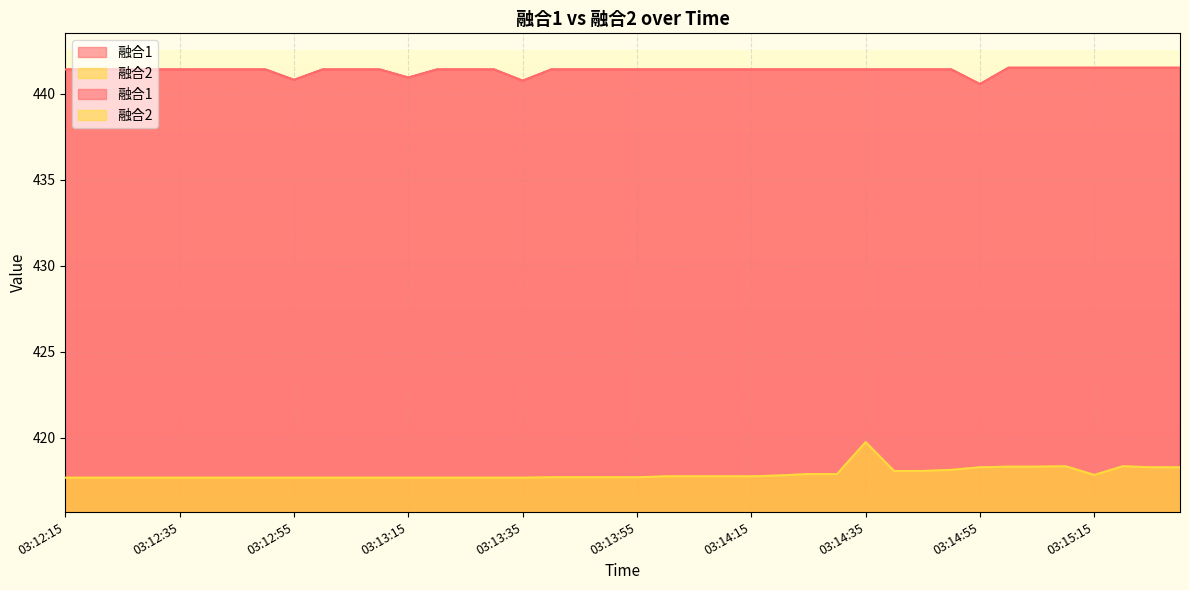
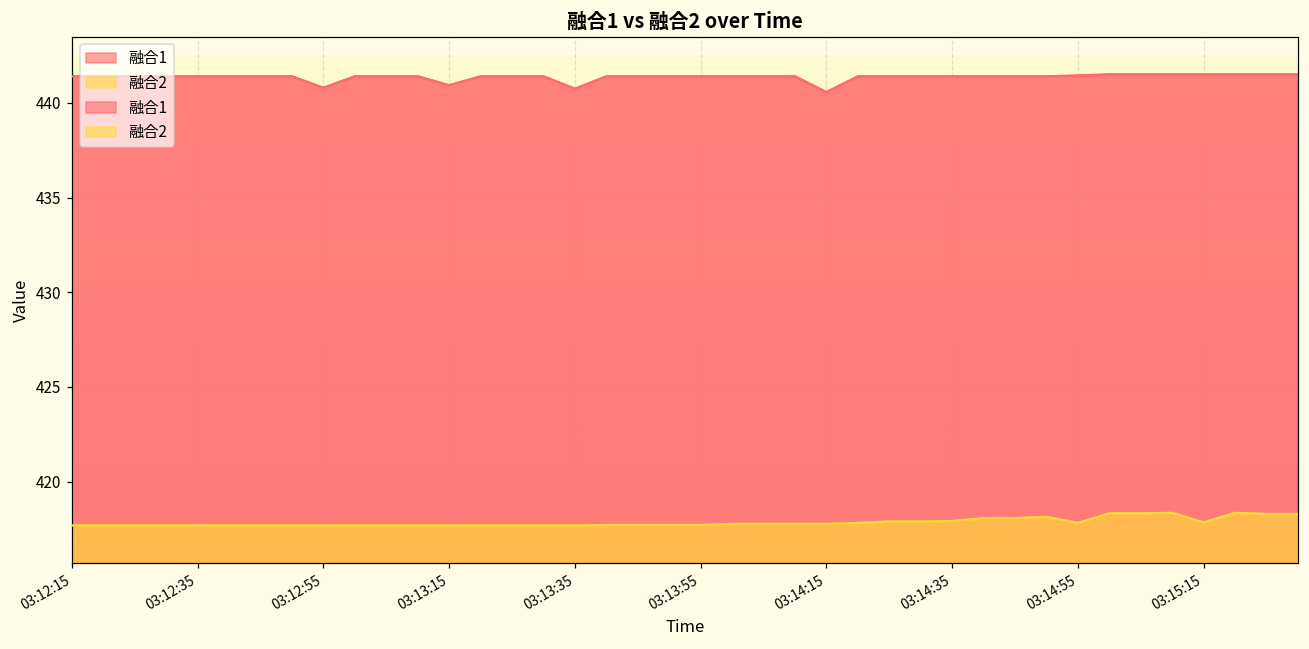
  {
    "融合1": {
      "03:12:15": 441.4,
      "03:12:35": 441.4,
      "03:12:55": 440.8,
      "03:13:15": 440.9,
      "03:13:35": 440.7,
      "03:13:55": 441.4,
-     "03:14:15": 441.4,
+     "03:14:15": 440.6,
      "03:14:35": 441.4,
-     "03:14:55": 440.6,
+     "03:14:55": 441.4,
      "03:15:15": 441.5
    },
    "融合2": {
      "03:12:15": 417.7,
      "03:12:35": 417.7,
      "03:12:55": 417.7,
      "03:13:15": 417.7,
      "03:13:35": 417.7,
      "03:13:55": 417.7,
      "03:14:15": 417.8,
-     "03:14:35": 419.7,
-     "03:14:55": 418.3,
+     "03:14:35": 417.9,
+     "03:14:55": 417.8,
      "03:15:15": 417.8
    }
  }
